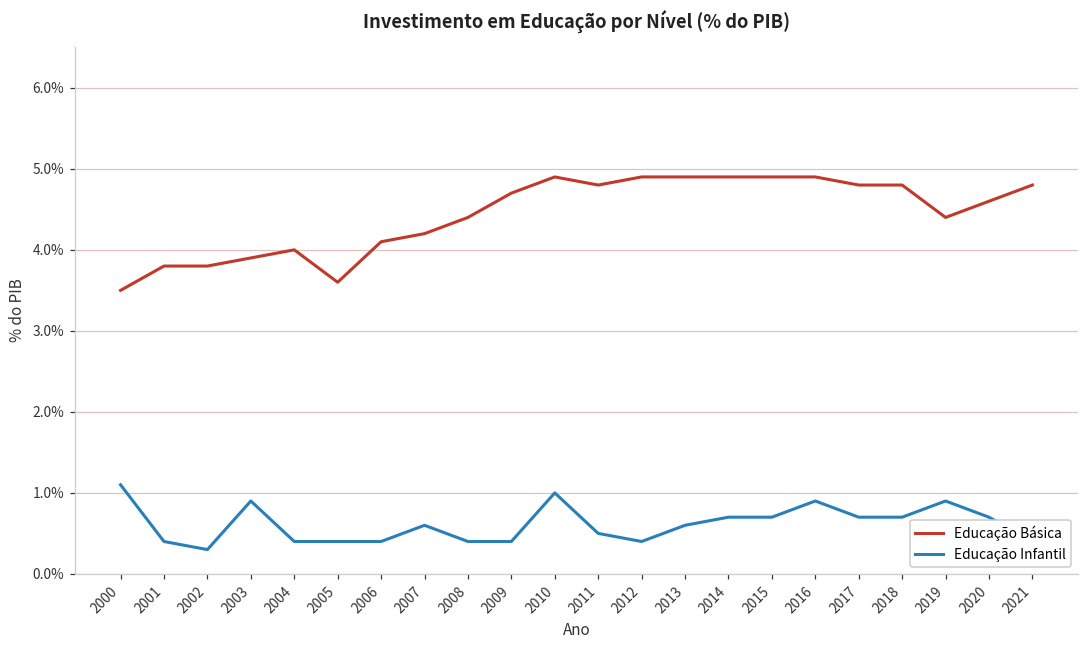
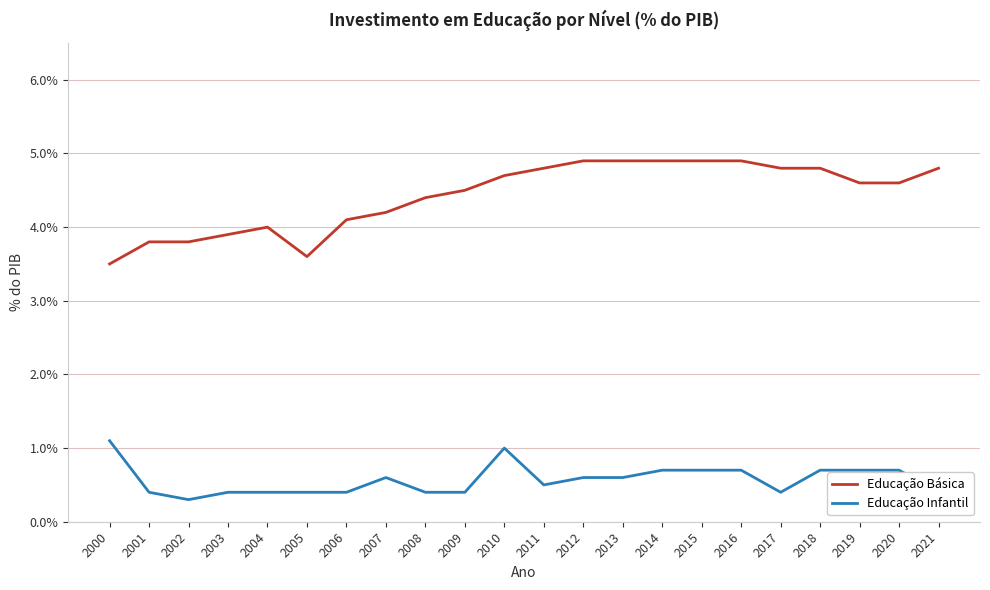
  {
    "Educação Básica": {
      "2000": "3.5%",
      "2001": "3.8%",
      "2002": "3.8%",
      "2003": "3.9%",
      "2004": "4.0%",
      "2005": "3.6%",
      "2006": "4.1%",
      "2007": "4.2%",
      "2008": "4.4%",
-     "2009": "4.7%",
-     "2010": "4.9%",
+     "2009": "4.5%",
+     "2010": "4.7%",
      "2011": "4.8%",
      "2012": "4.9%",
      "2013": "4.9%",
      "2014": "4.9%",
      "2015": "4.9%",
      "2016": "4.9%",
      "2017": "4.8%",
      "2018": "4.8%",
-     "2019": "4.4%",
+     "2019": "4.6%",
      "2020": "4.6%",
      "2021": "4.8%"
    },
    "Educação Infantil": {
      "2000": "1.1%",
      "2001": "0.4%",
      "2002": "0.3%",
-     "2003": "0.9%",
+     "2003": "0.4%",
      "2004": "0.4%",
      "2005": "0.4%",
      "2006": "0.4%",
      "2007": "0.6%",
      "2008": "0.4%",
      "2009": "0.4%",
      "2010": "1.0%",
      "2011": "0.5%",
-     "2012": "0.4%",
+     "2012": "0.6%",
      "2013": "0.6%",
      "2014": "0.7%",
      "2015": "0.7%",
-     "2016": "0.9%",
-     "2017": "0.7%",
+     "2016": "0.7%",
+     "2017": "0.4%",
      "2018": "0.7%",
-     "2019": "0.9%",
+     "2019": "0.7%",
      "2020": "0.7%"
    }
  }
